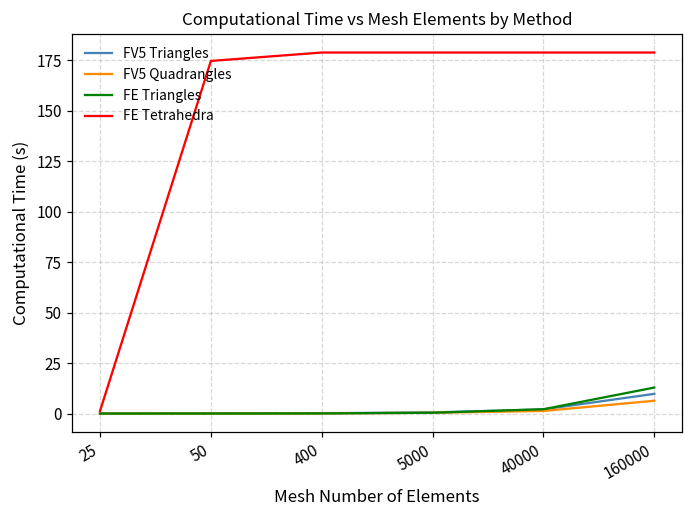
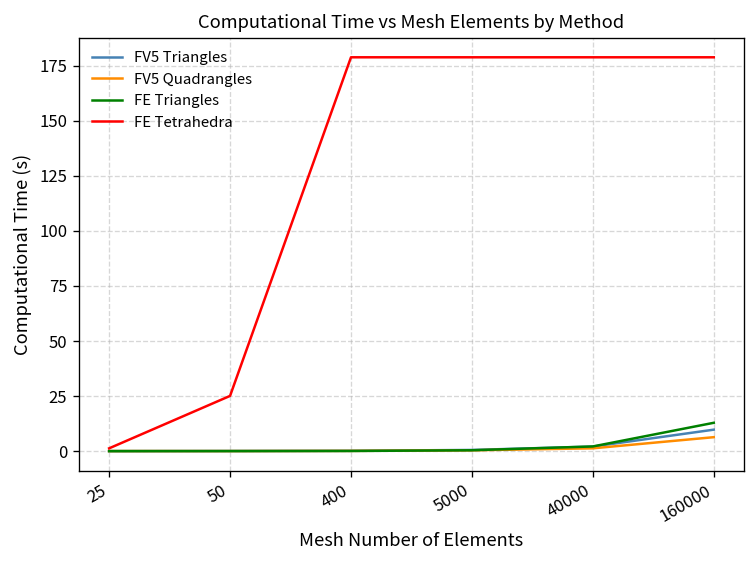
  {
    "FV5 Triangles": {
      "160000": 10
    },
    "FV5 Quadrangles": {
      "160000": 6
    },
    "FE Triangles": {
      "160000": 13
    },
    "FE Tetrahedra": {
-     "50": 175,
+     "50": 25,
      "400": 179,
      "5000": 179,
      "40000": 179,
      "160000": 179
    }
  }
